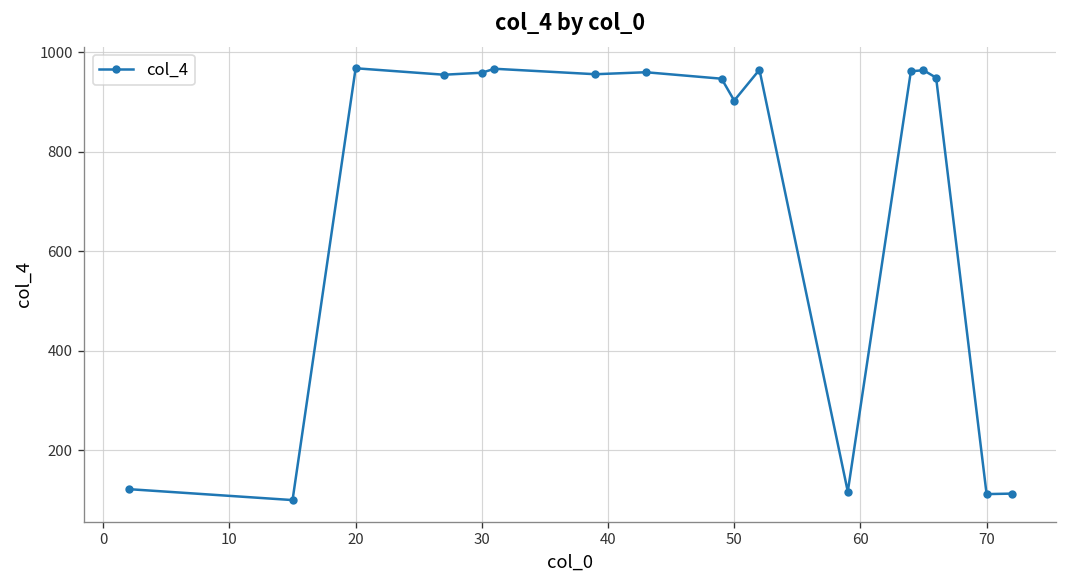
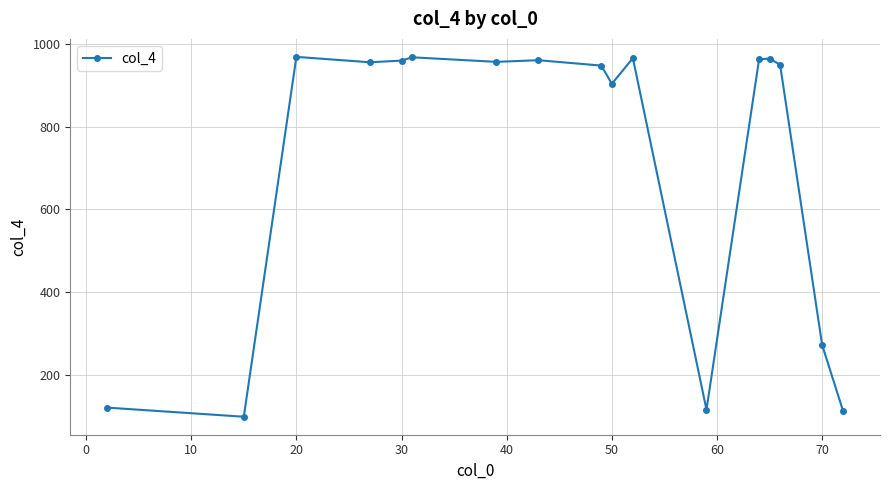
  {
    "20": 970,
    "30": 960,
    "50": 900,
-   "70": 110
+   "70": 270
  }
